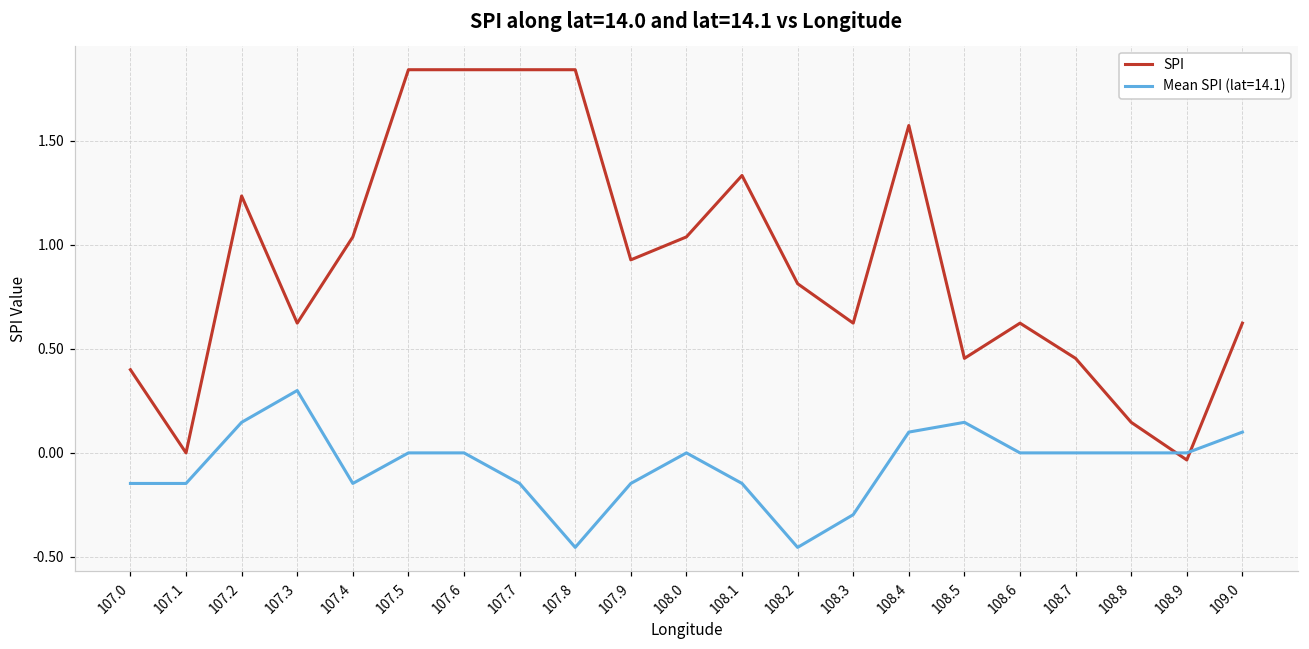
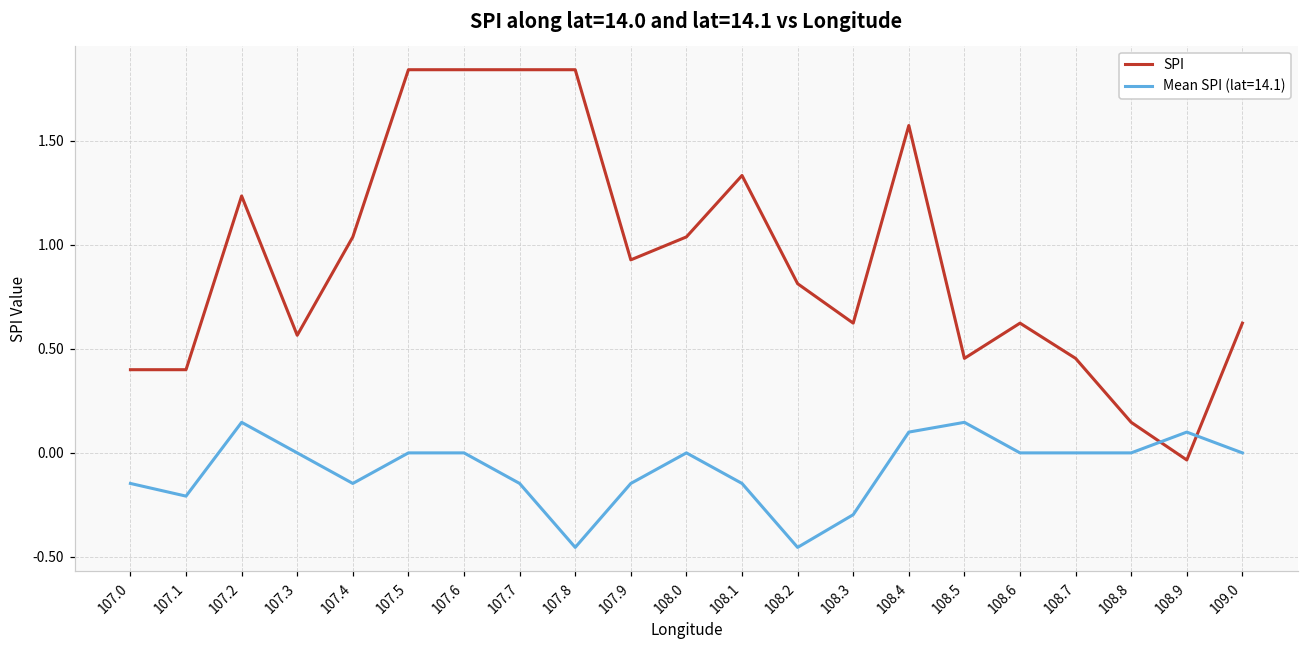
  {
    "SPI": {
      "107.0": 0.40,
-     "107.1": 0.0,
+     "107.1": 0.4,
      "107.2": 1.24,
-     "107.3": 0.62,
+     "107.3": 0.57,
      "107.4": 1.04,
      "107.5": 1.84,
      "107.6": 1.84,
      "107.7": 1.84,
      "107.8": 1.84,
      "107.9": 0.93,
      "108.0": 1.04,
      "108.1": 1.33,
      "108.2": 0.81,
      "108.3": 0.62,
      "108.4": 1.57,
      "108.5": 0.45,
      "108.6": 0.62,
      "108.7": 0.45,
      "108.8": 0.15,
      "108.9": -0.03,
      "109.0": 0.62
    },
    "Mean SPI (lat=14.1)": {
      "107.0": -0.15,
-     "107.1": -0.15,
+     "107.1": -0.21,
      "107.2": 0.15,
-     "107.3": 0.3,
+     "107.3": 0.0,
      "107.4": -0.15,
      "107.5": 0.00,
      "107.6": 0.00,
      "107.7": -0.15,
      "107.8": -0.45,
      "107.9": -0.15,
      "108.0": 0.00,
      "108.1": -0.15,
      "108.2": -0.45,
      "108.3": -0.30,
      "108.4": 0.10,
      "108.5": 0.15,
      "108.6": 0.00,
      "108.7": 0.00,
      "108.8": 0.00,
-     "108.9": 0.0,
-     "109.0": 0.1
+     "108.9": 0.1,
+     "109.0": 0.0
    }
  }
